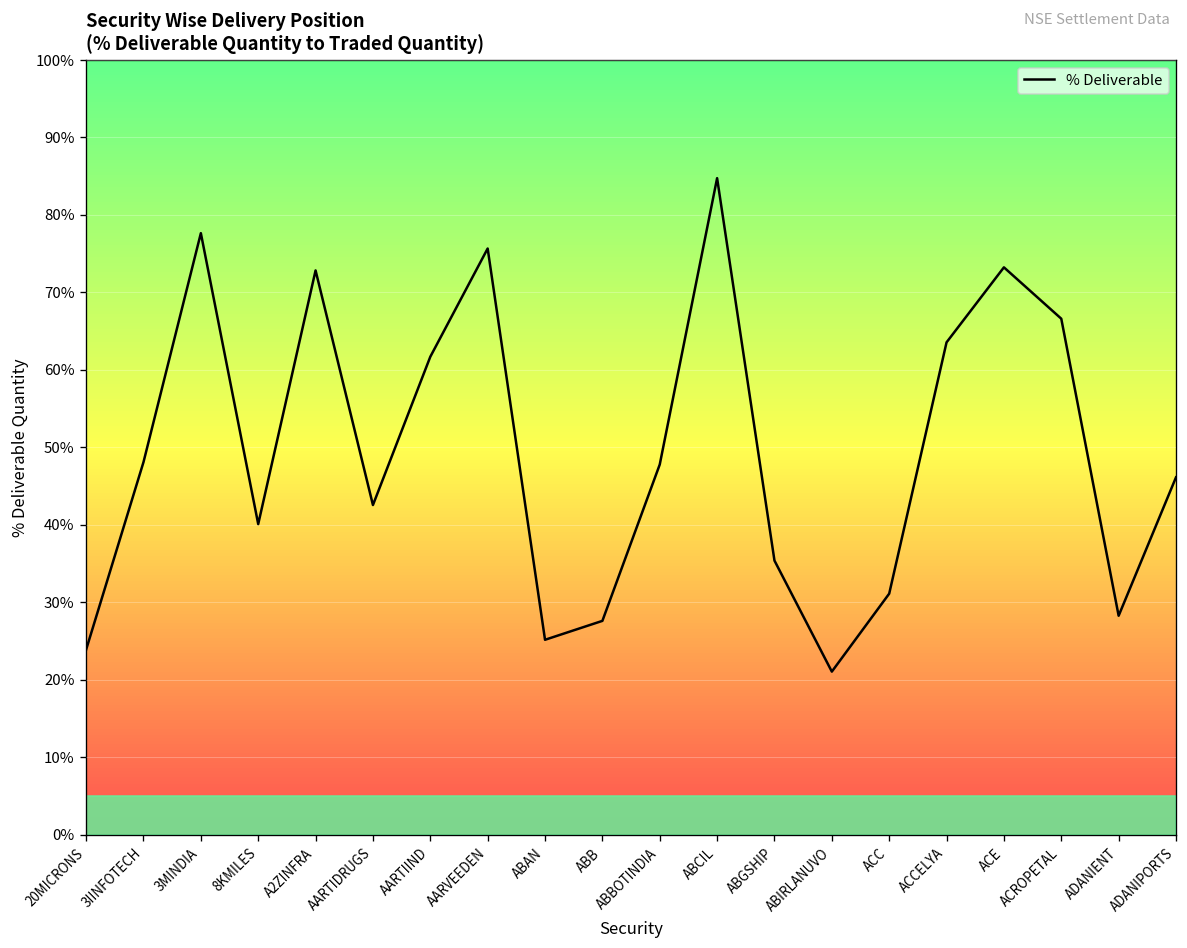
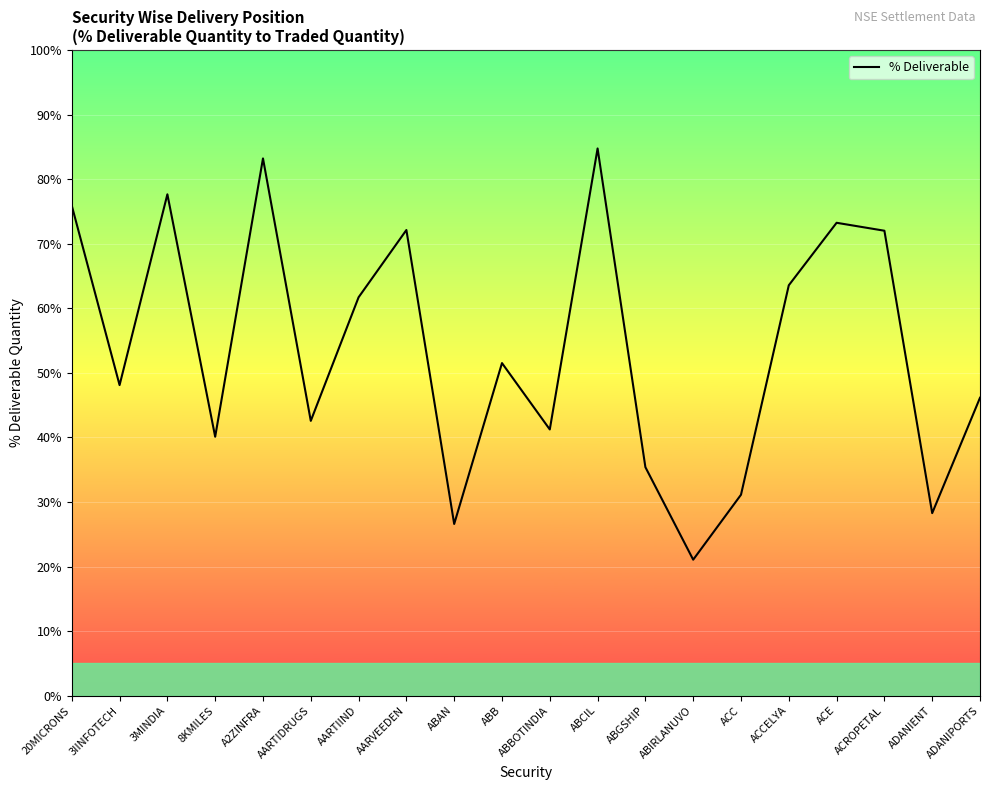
  {
-   "20MICRONS": "24%",
+   "20MICRONS": "76%",
    "3IINFOTECH": "48%",
    "3MINDIA": "78%",
    "8KMILES": "40%",
-   "A2ZINFRA": "73%",
+   "A2ZINFRA": "83%",
    "AARTIDRUGS": "43%",
    "AARTIIND": "62%",
-   "AARVEEDEN": "76%",
-   "ABAN": "25%",
-   "ABB": "28%",
-   "ABBOTINDIA": "48%",
+   "AARVEEDEN": "72%",
+   "ABAN": "27%",
+   "ABB": "52%",
+   "ABBOTINDIA": "41%",
    "ABCIL": "85%",
    "ABGSHIP": "35%",
    "ABIRLANUVO": "21%",
    "ACC": "31%",
    "ACCELYA": "64%",
    "ACE": "73%",
-   "ACROPETAL": "67%",
+   "ACROPETAL": "72%",
    "ADANIENT": "28%",
    "ADANIPORTS": "46%"
  }
